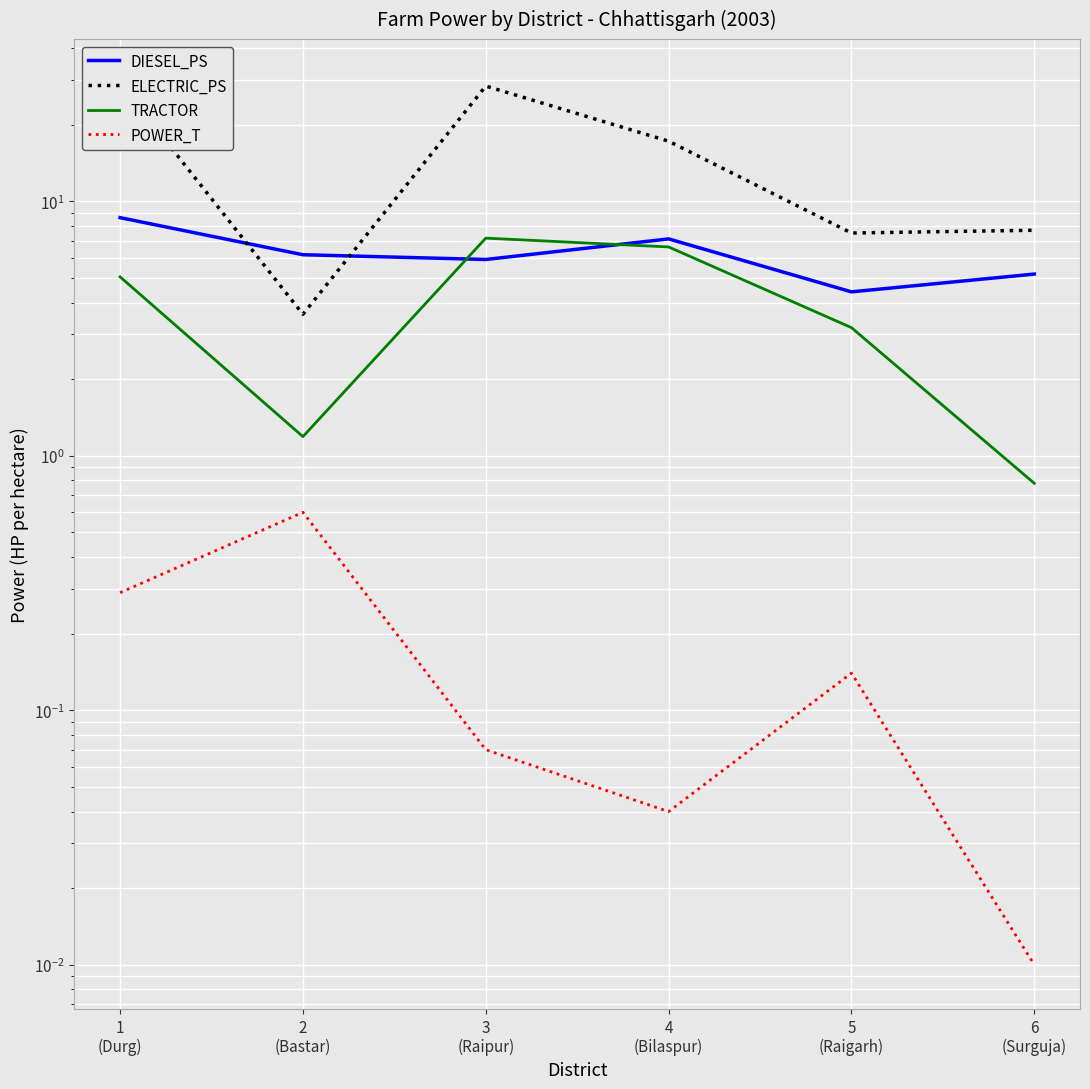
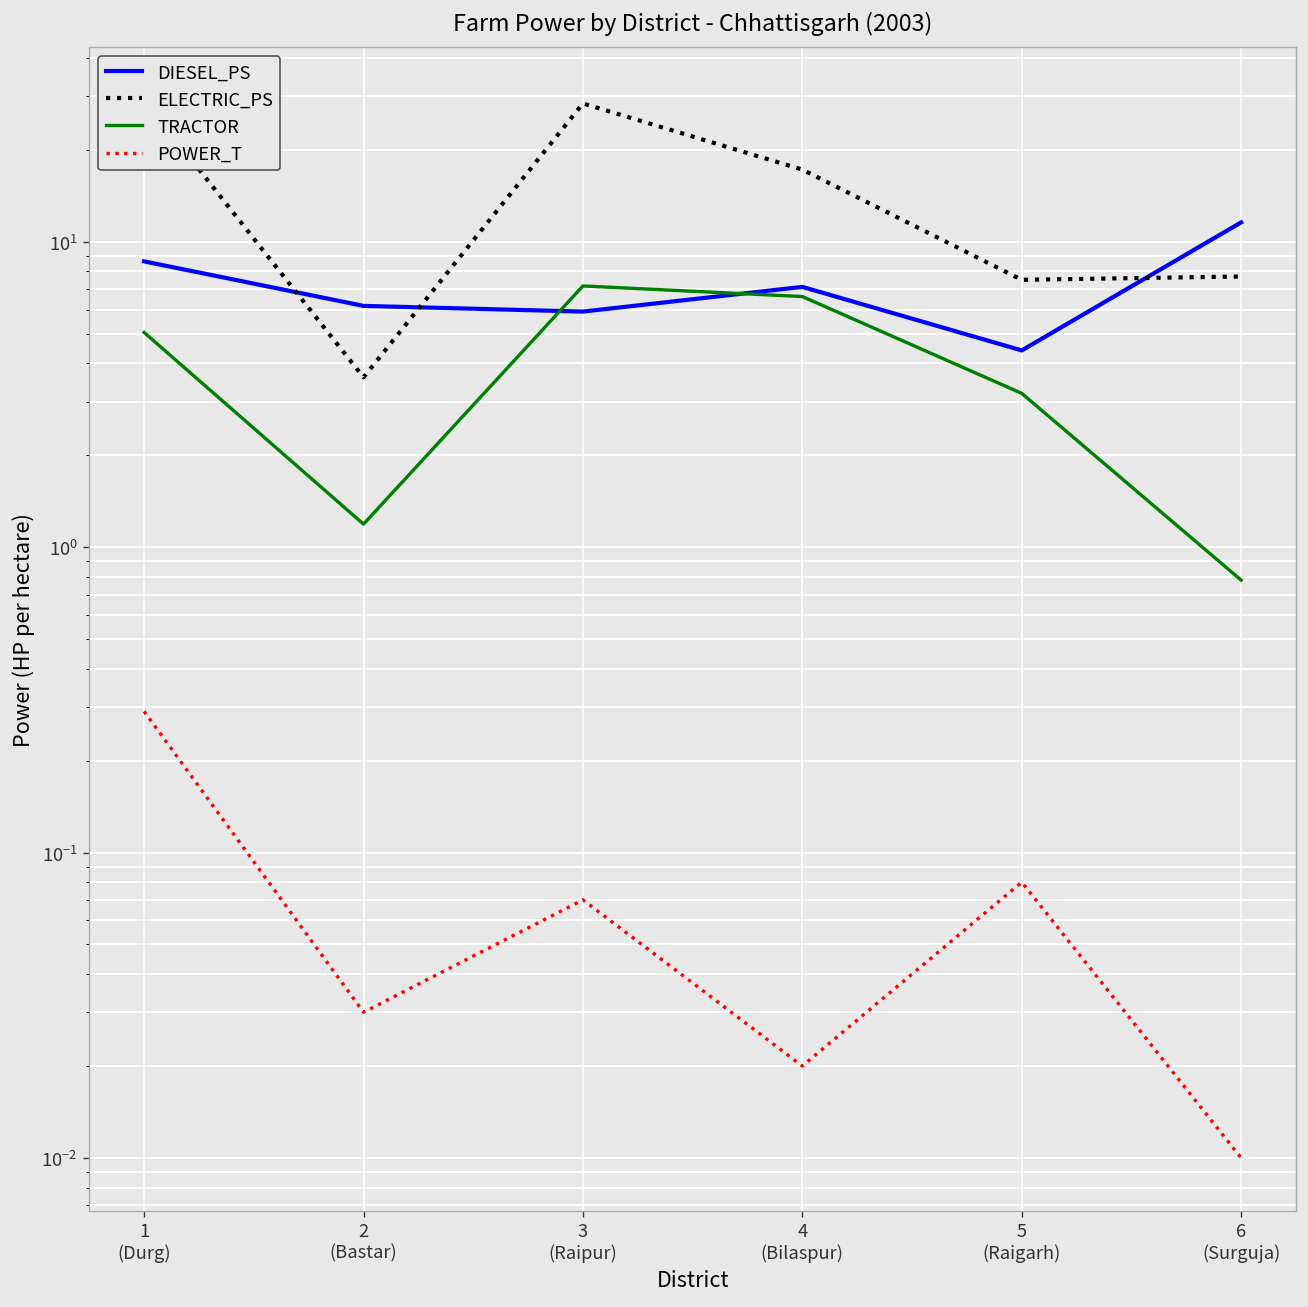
  {
    "DIESEL_PS": {
      "1 (Durg)": 8.6,
      "2 (Bastar)": 6.2,
      "3 (Raipur)": 5.9,
      "4 (Bilaspur)": 7.1,
      "5 (Raigarh)": 4.4,
-     "6 (Surguja)": 5.2
+     "6 (Surguja)": 12
    },
    "ELECTRIC_PS": {
      "2 (Bastar)": 3.6,
      "3 (Raipur)": 28,
      "4 (Bilaspur)": 17,
      "5 (Raigarh)": 7.5,
      "6 (Surguja)": 7.7
    },
    "TRACTOR": {
      "1 (Durg)": 5.1,
      "2 (Bastar)": 1.2,
      "3 (Raipur)": 7.2,
      "4 (Bilaspur)": 6.6,
      "5 (Raigarh)": 3.2,
      "6 (Surguja)": 0.78
    },
    "POWER_T": {
      "1 (Durg)": 0.29,
-     "2 (Bastar)": 0.60,
+     "2 (Bastar)": 0.03,
      "3 (Raipur)": 0.07,
-     "4 (Bilaspur)": 0.04,
-     "5 (Raigarh)": 0.14,
+     "4 (Bilaspur)": 0.02,
+     "5 (Raigarh)": 0.08,
      "6 (Surguja)": 0.01
    }
  }
